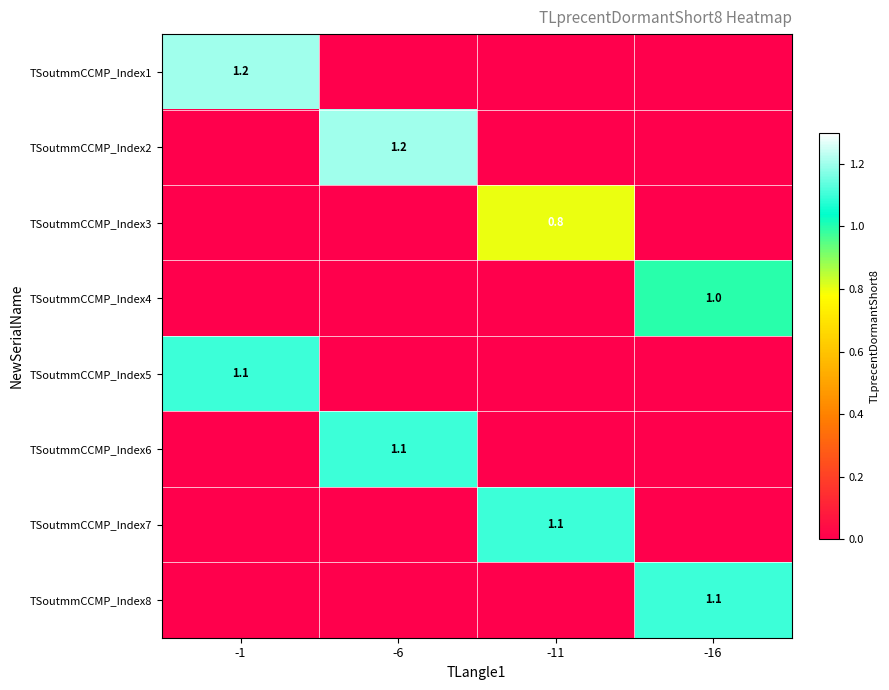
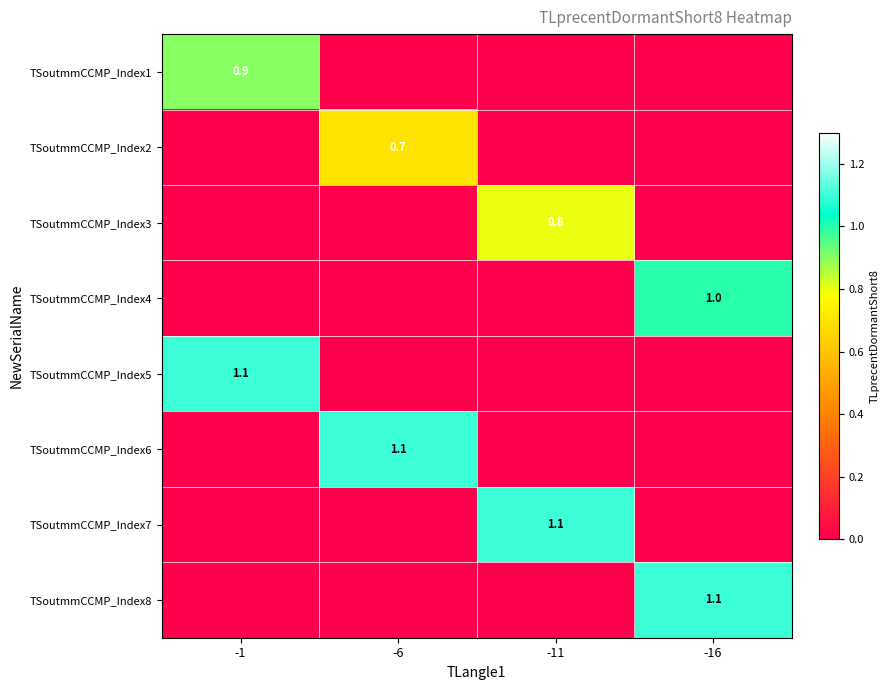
  {
    "TSoutmmCCMP_Index1": {
-     "-1": 1.2
+     "-1": 0.9
    },
    "TSoutmmCCMP_Index2": {
-     "-6": 1.2
+     "-6": 0.7
    },
    "TSoutmmCCMP_Index3": {
      "-11": 0.8
    },
    "TSoutmmCCMP_Index4": {
      "-16": 1.0
    },
    "TSoutmmCCMP_Index5": {
      "-1": 1.1
    },
    "TSoutmmCCMP_Index6": {
      "-6": 1.1
    },
    "TSoutmmCCMP_Index7": {
      "-11": 1.1
    },
    "TSoutmmCCMP_Index8": {
      "-16": 1.1
    }
  }
